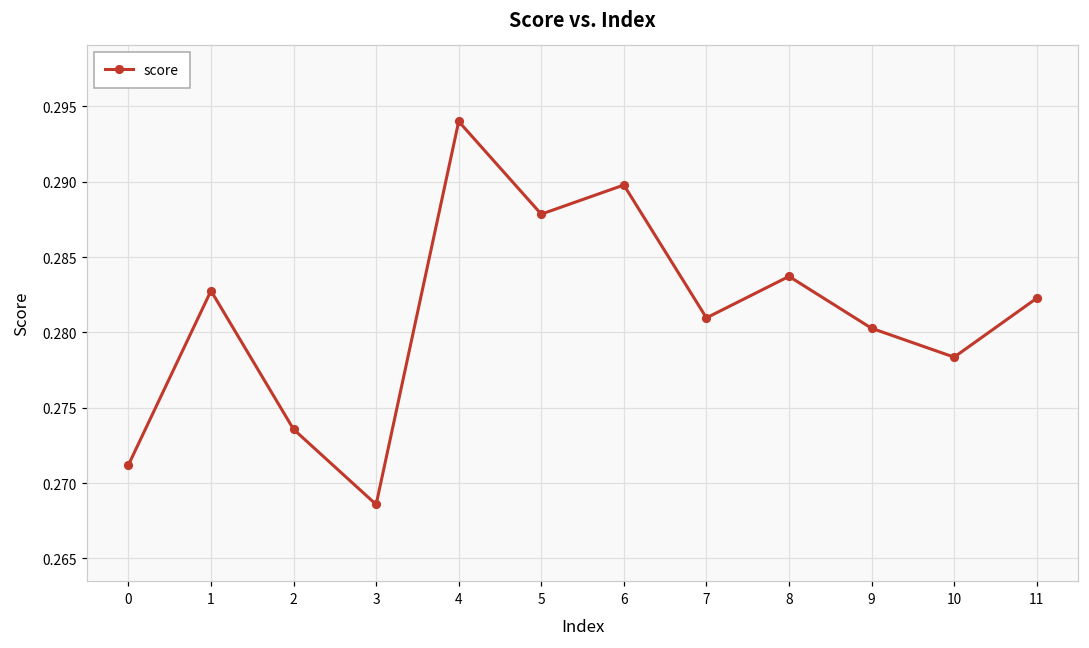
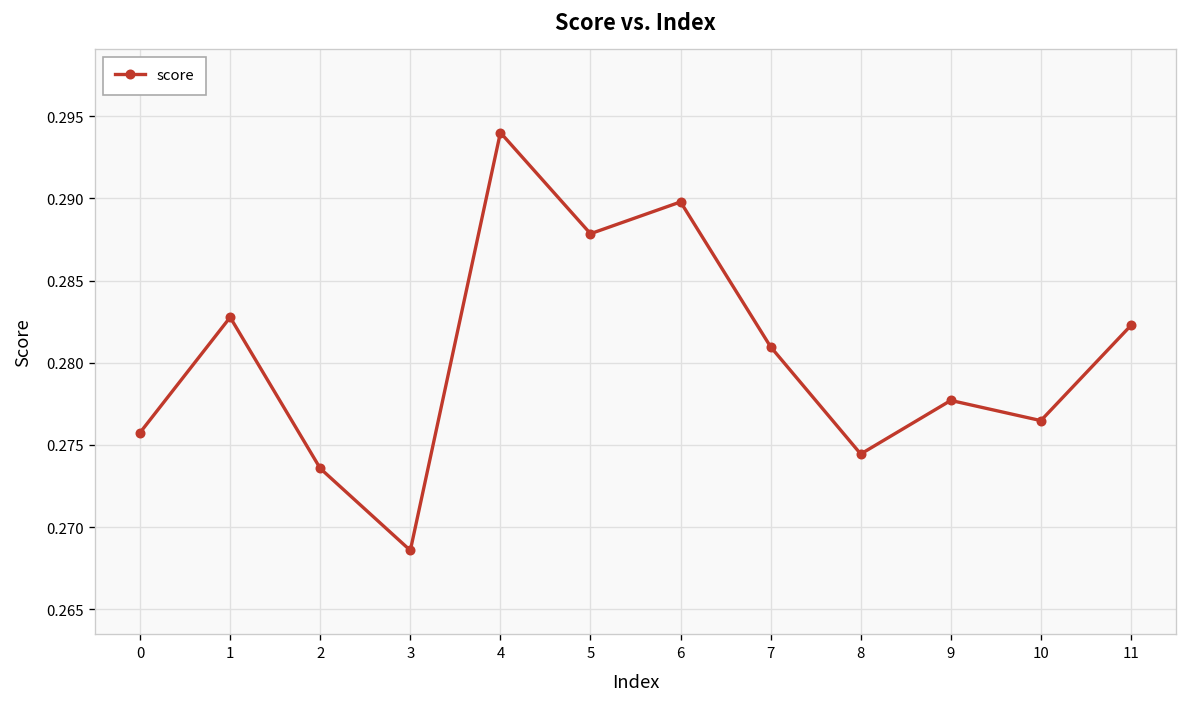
  {
-   "0": 0.2712,
+   "0": 0.2757,
    "1": 0.2828,
    "2": 0.2736,
    "3": 0.2686,
    "4": 0.2940,
    "5": 0.2878,
    "6": 0.2898,
    "7": 0.2810,
-   "8": 0.2837,
-   "9": 0.2803,
-   "10": 0.2784,
+   "8": 0.2744,
+   "9": 0.2777,
+   "10": 0.2765,
    "11": 0.2823
  }
